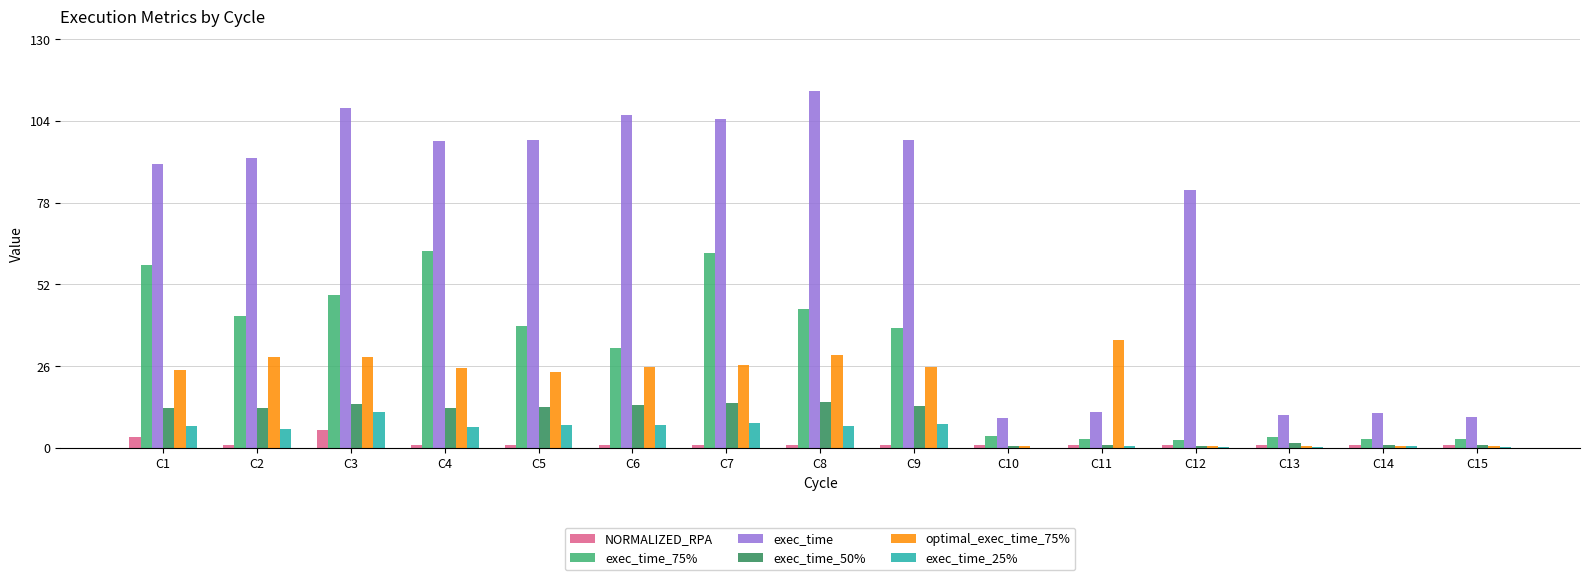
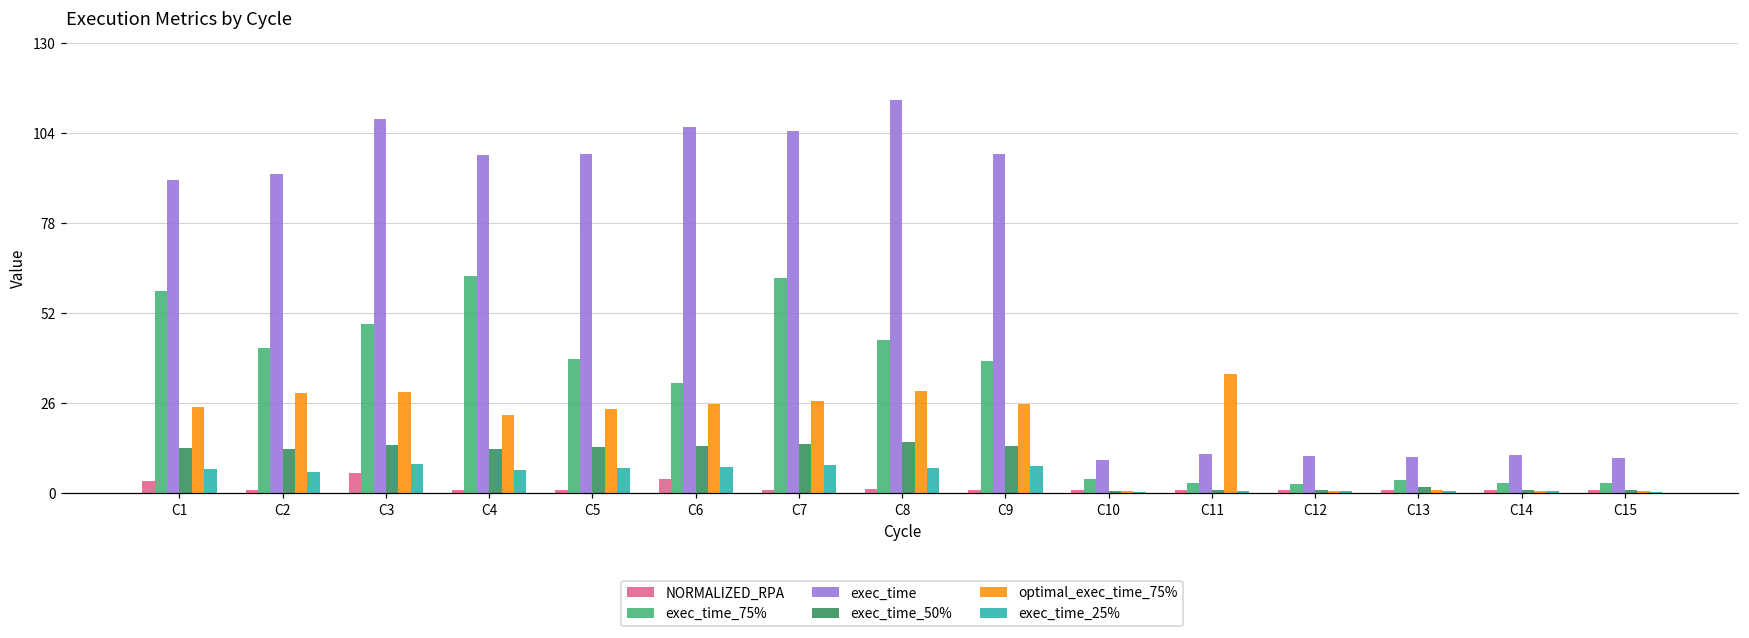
  {
    "NORMALIZED_RPA": {
      "C1": 3,
      "C2": 1,
      "C3": 6,
      "C4": 1,
      "C5": 1,
-     "C6": 1,
+     "C6": 4,
      "C7": 1,
      "C8": 1,
      "C9": 1,
      "C10": 1,
      "C11": 1,
      "C12": 1,
      "C13": 1,
      "C14": 1,
      "C15": 1
    },
    "exec_time": {
      "C1": 90,
      "C2": 92,
      "C3": 108,
      "C4": 98,
      "C5": 98,
      "C6": 106,
      "C7": 105,
      "C8": 113,
      "C9": 98,
      "C10": 10,
      "C11": 11,
-     "C12": 82,
+     "C12": 11,
      "C13": 10,
      "C14": 11,
      "C15": 10
    },
    "optimal_exec_time_75%": {
      "C1": 25,
      "C2": 29,
      "C3": 29,
-     "C4": 25,
+     "C4": 23,
      "C5": 24,
      "C6": 26,
      "C7": 27,
      "C8": 29,
      "C9": 26,
      "C11": 34
    },
    "exec_time_25%": {
      "C1": 7,
      "C2": 6,
-     "C3": 11,
+     "C3": 8,
      "C4": 7,
      "C5": 7,
      "C6": 7,
      "C7": 8,
      "C8": 7,
      "C9": 8
    }
  }
